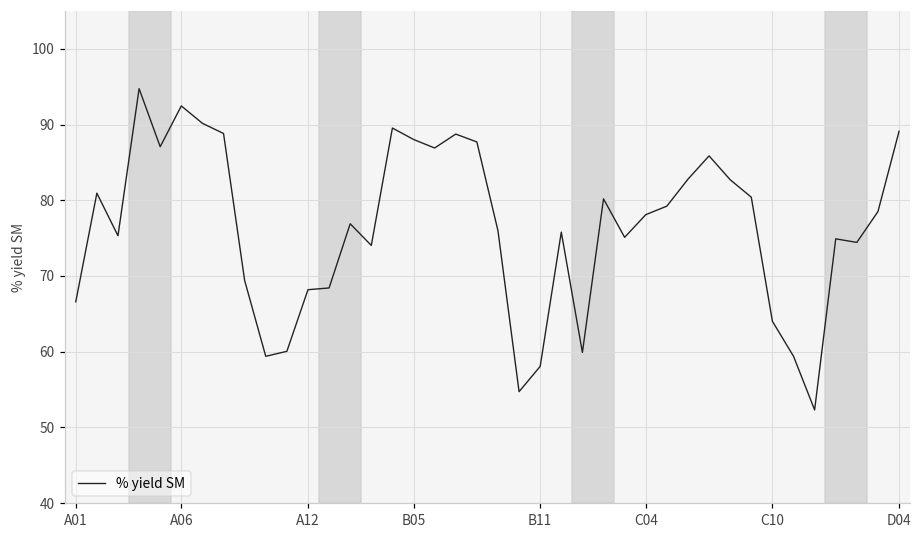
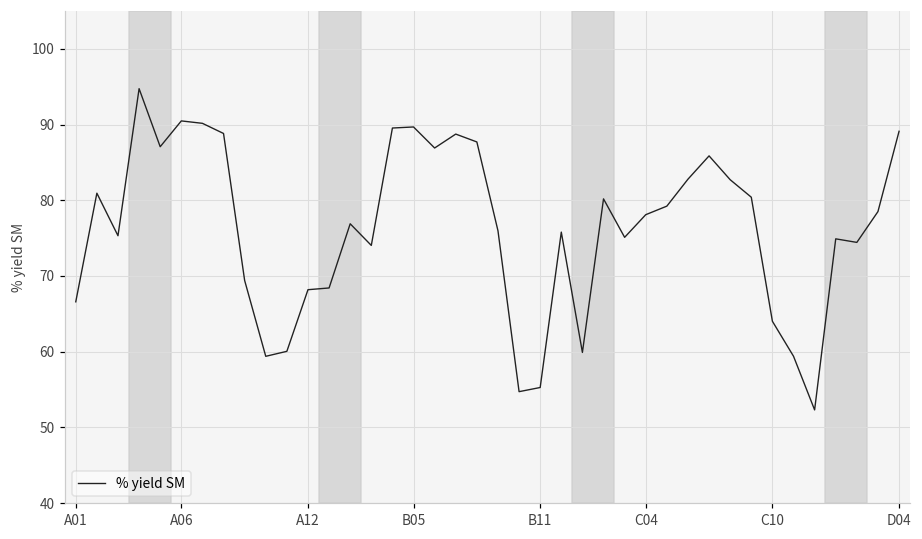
  {
    "A01": 67,
-   "A06": 92,
+   "A06": 90,
    "A12": 68,
-   "B05": 88,
-   "B11": 58,
+   "B05": 90,
+   "B11": 55,
    "C04": 78,
    "C10": 64,
    "D04": 89
  }
